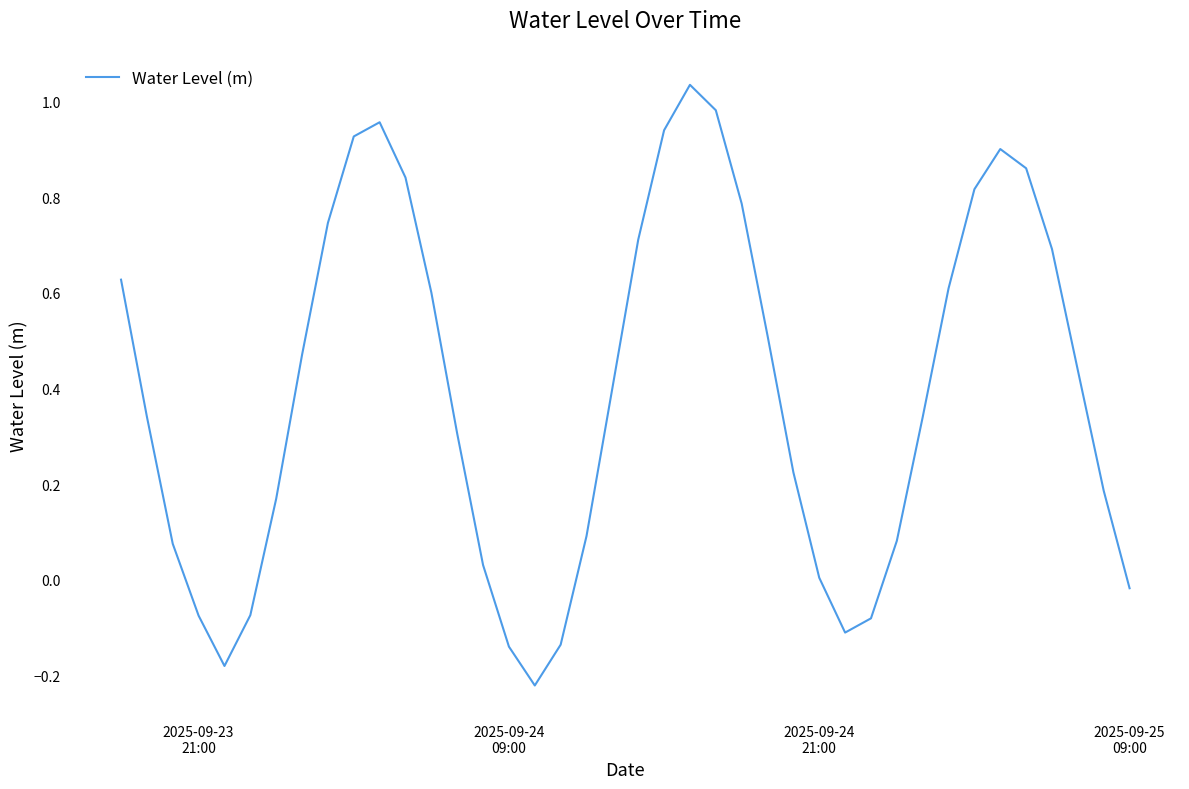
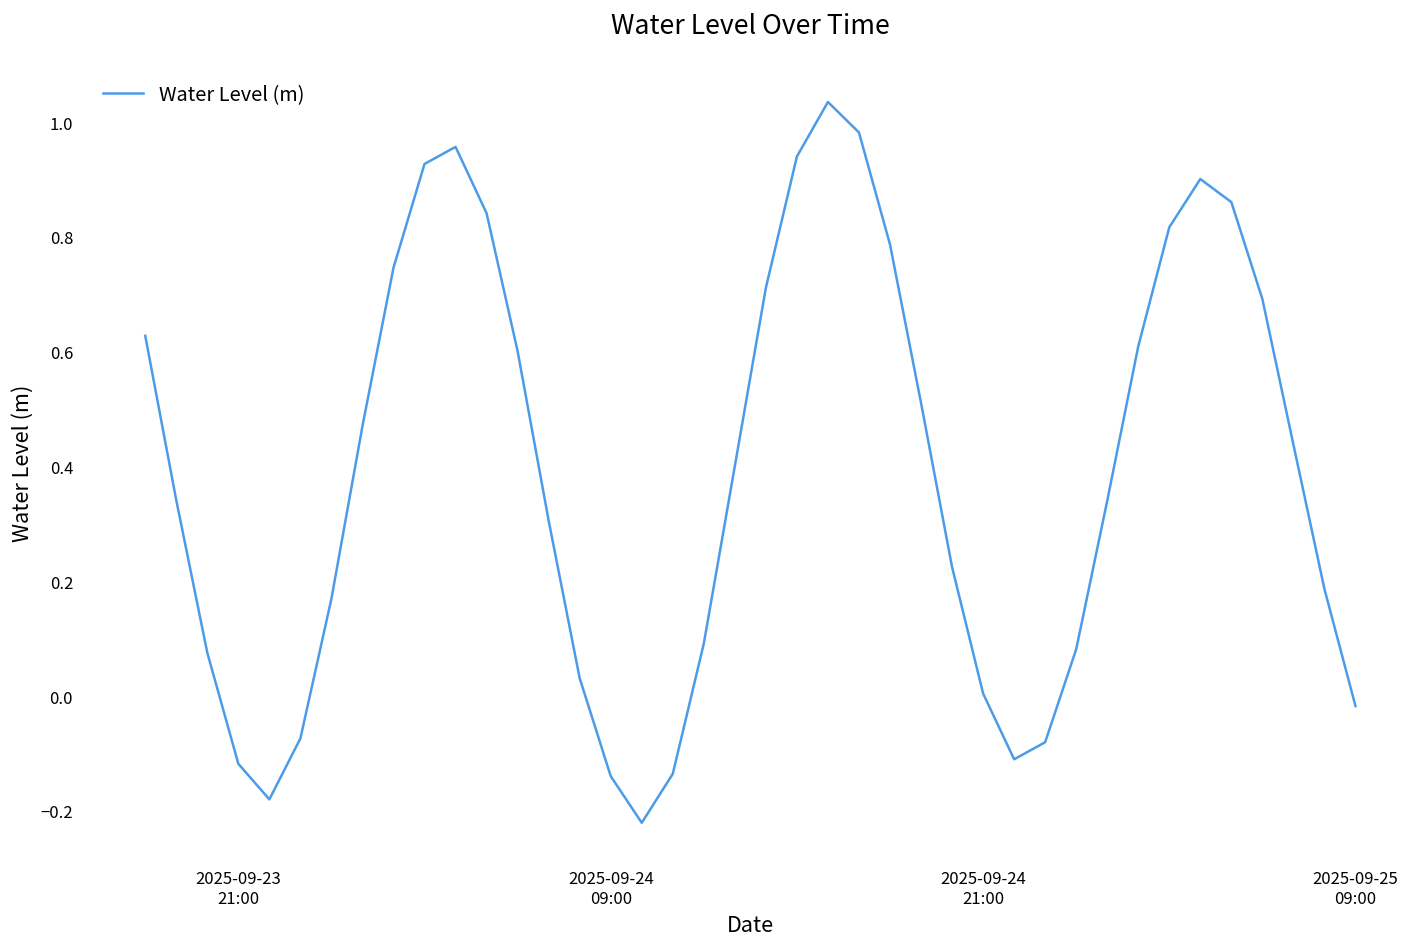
  {
-   "2025-09-23 21:00": -0.07,
+   "2025-09-23 21:00": -0.12,
    "2025-09-24 09:00": -0.14,
    "2025-09-24 21:00": 0.00,
    "2025-09-25 09:00": -0.02
  }
